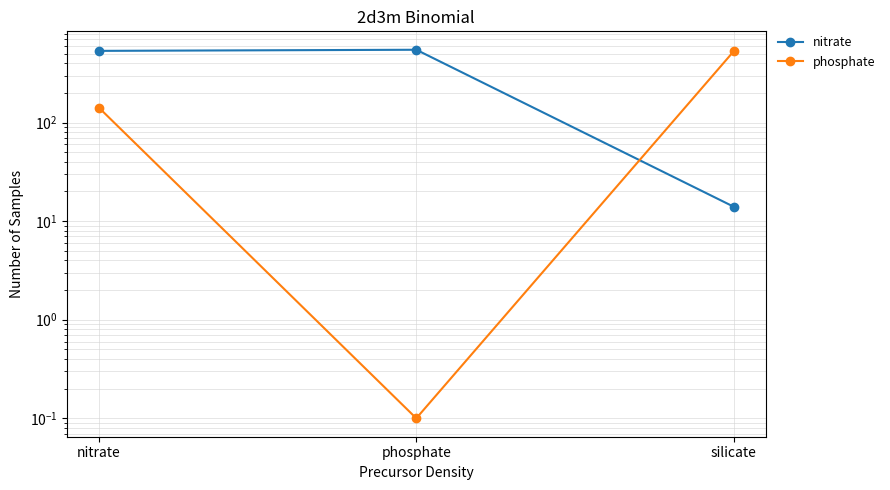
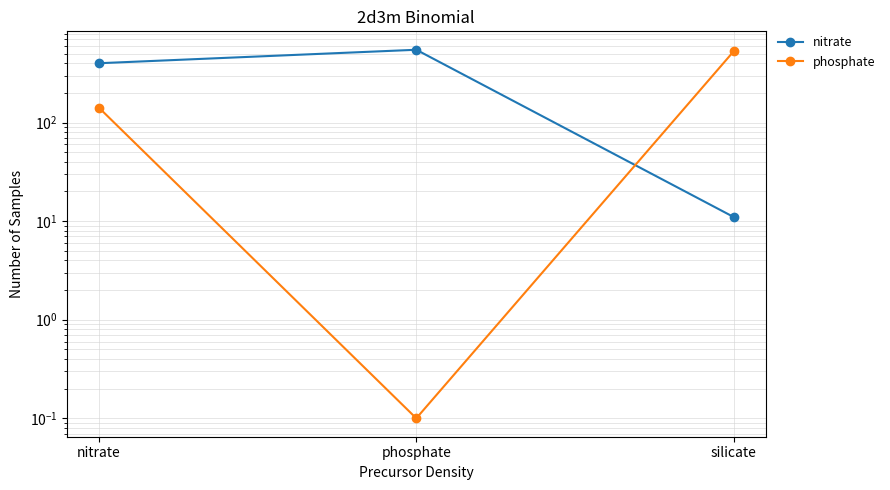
  {
    "nitrate": {
-     "nitrate": 500,
+     "nitrate": 400,
      "phosphate": 500,
-     "silicate": 14
+     "silicate": 11
    },
    "phosphate": {
      "nitrate": 140,
      "phosphate": 0.10,
      "silicate": 500
    }
  }
